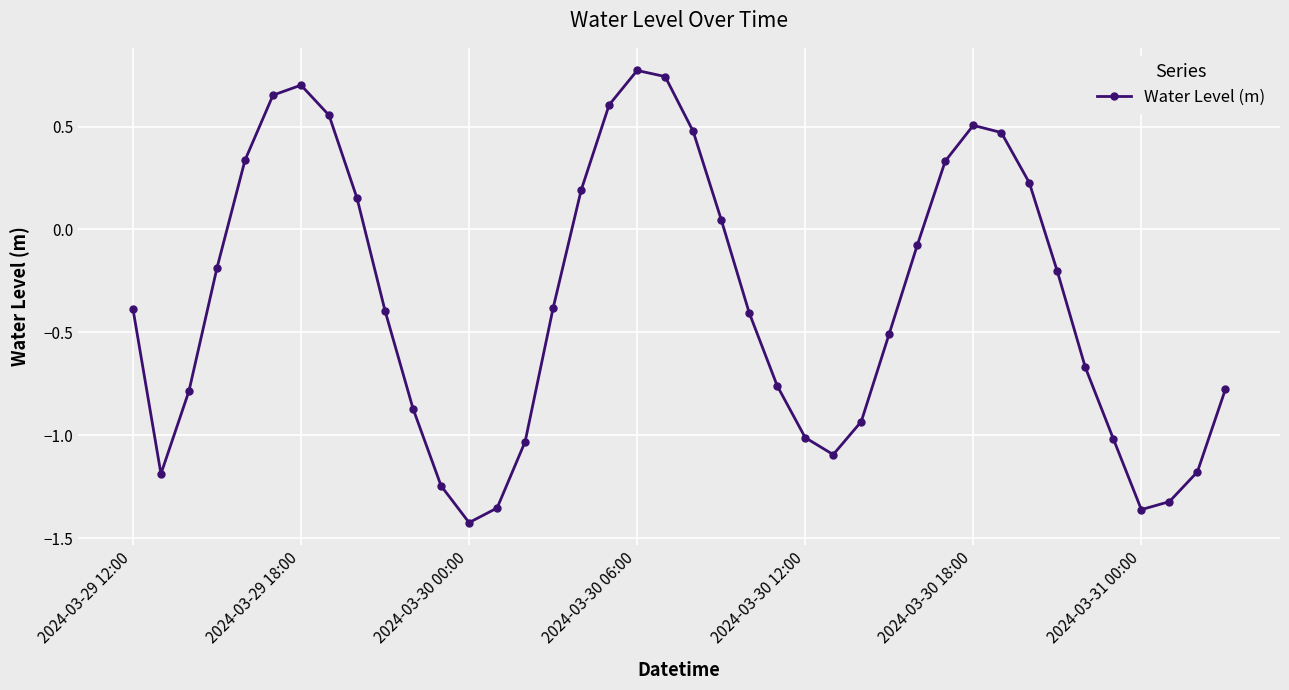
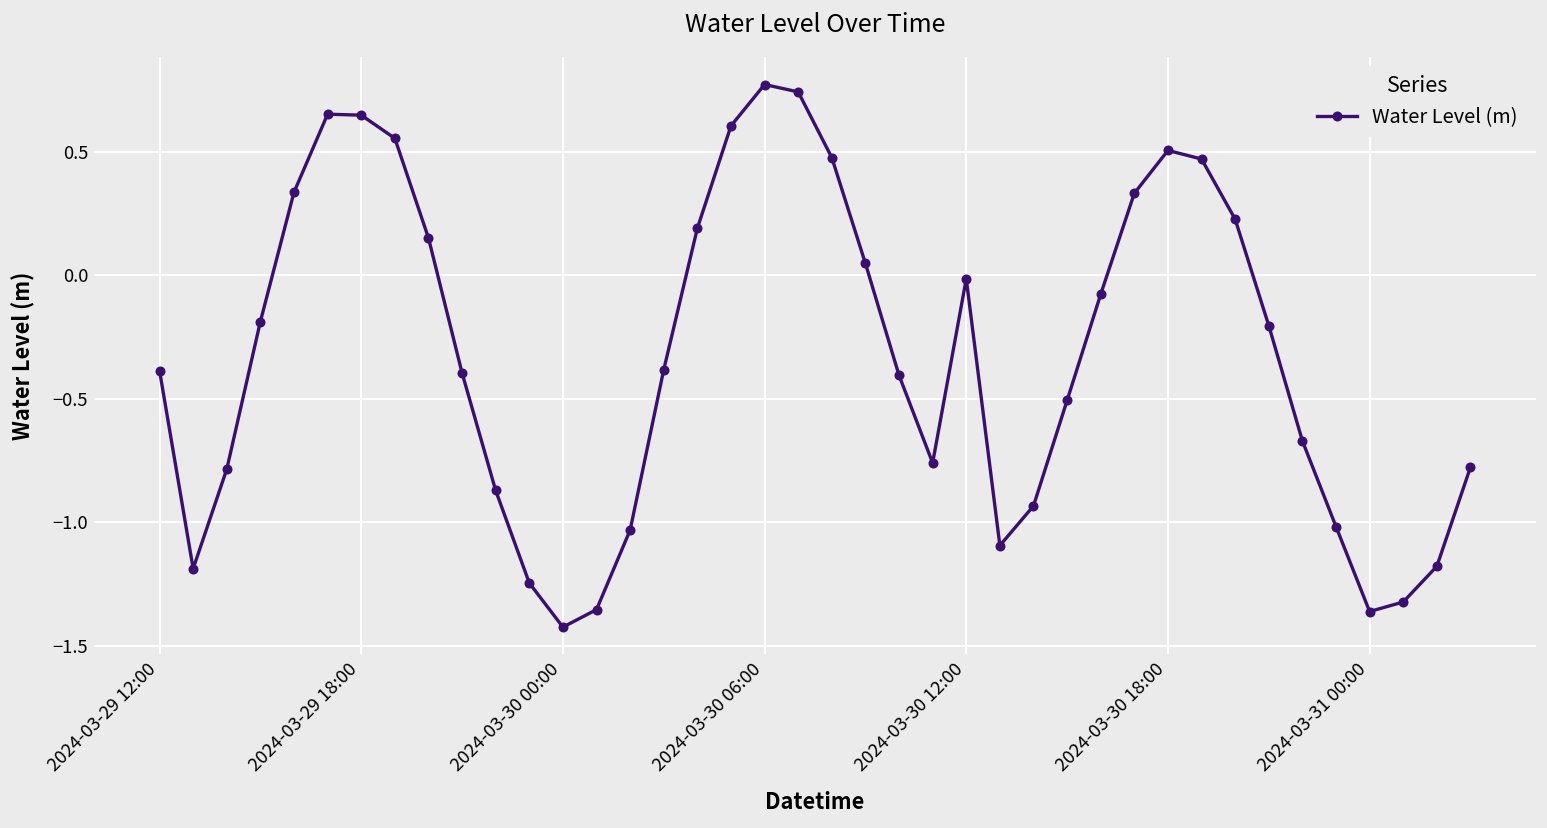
  {
    "2024-03-29 12:00": -0.39,
-   "2024-03-29 18:00": 0.70,
+   "2024-03-29 18:00": 0.65,
    "2024-03-30 00:00": -1.42,
    "2024-03-30 06:00": 0.77,
-   "2024-03-30 12:00": -1.01,
+   "2024-03-30 12:00": -0.01,
    "2024-03-30 18:00": 0.51,
    "2024-03-31 00:00": -1.36
  }
